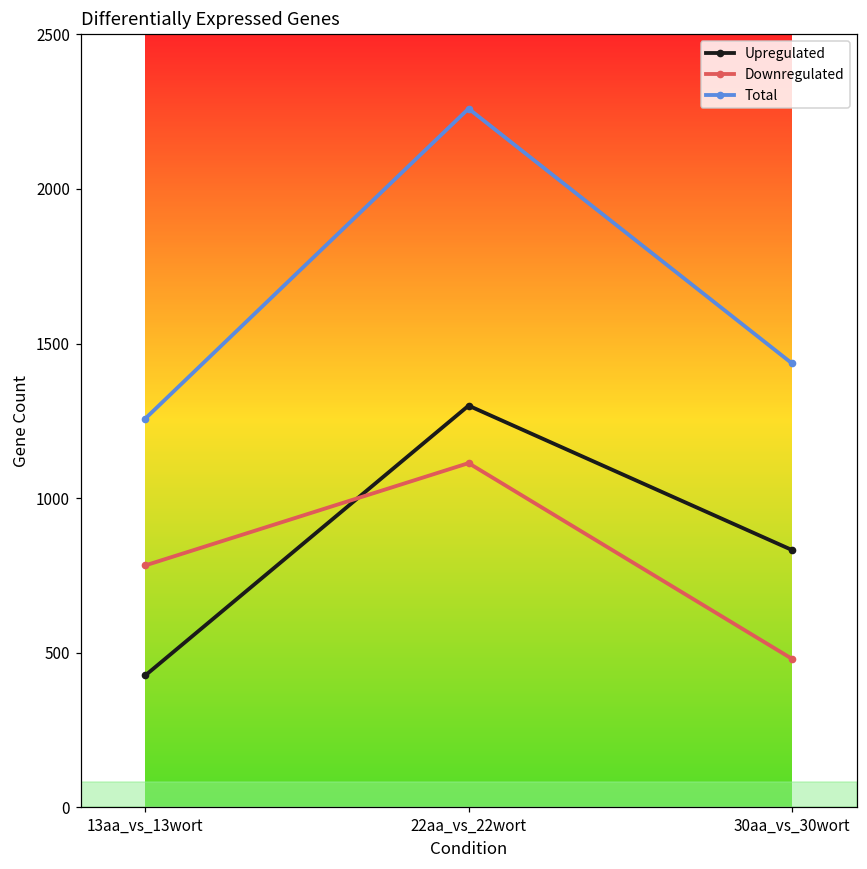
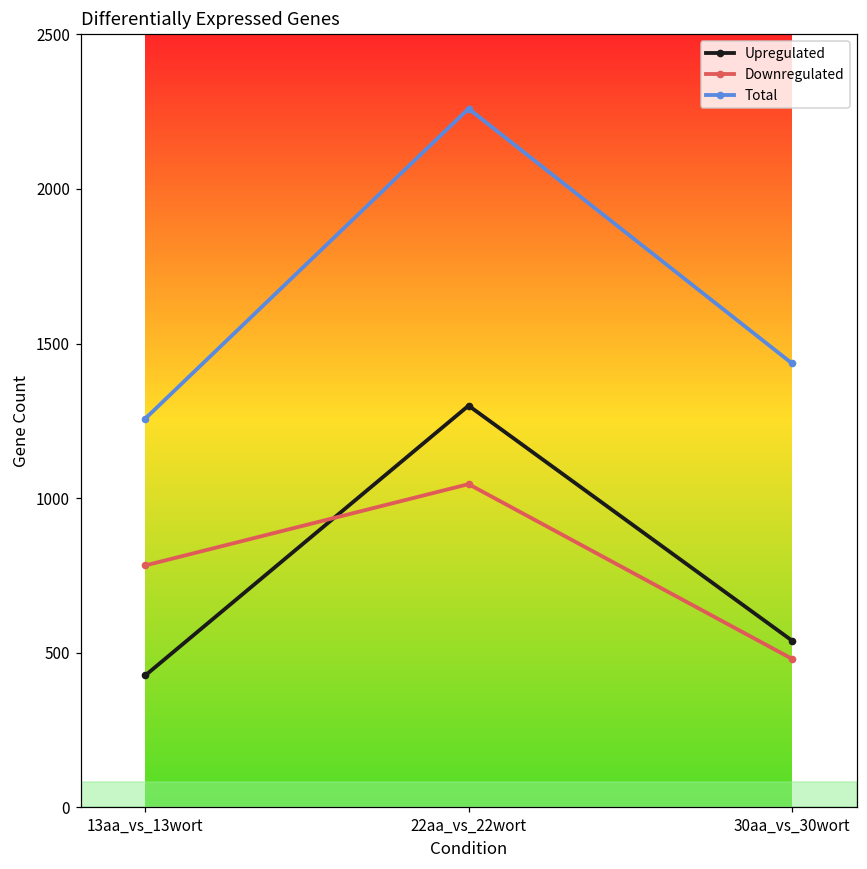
  {
    "Upregulated": {
      "13aa_vs_13wort": 430,
      "22aa_vs_22wort": 1300,
-     "30aa_vs_30wort": 830
+     "30aa_vs_30wort": 540
    },
    "Downregulated": {
      "13aa_vs_13wort": 780,
-     "22aa_vs_22wort": 1110,
+     "22aa_vs_22wort": 1050,
      "30aa_vs_30wort": 480
    },
    "Total": {
      "13aa_vs_13wort": 1260,
      "22aa_vs_22wort": 2260,
      "30aa_vs_30wort": 1440
    }
  }
